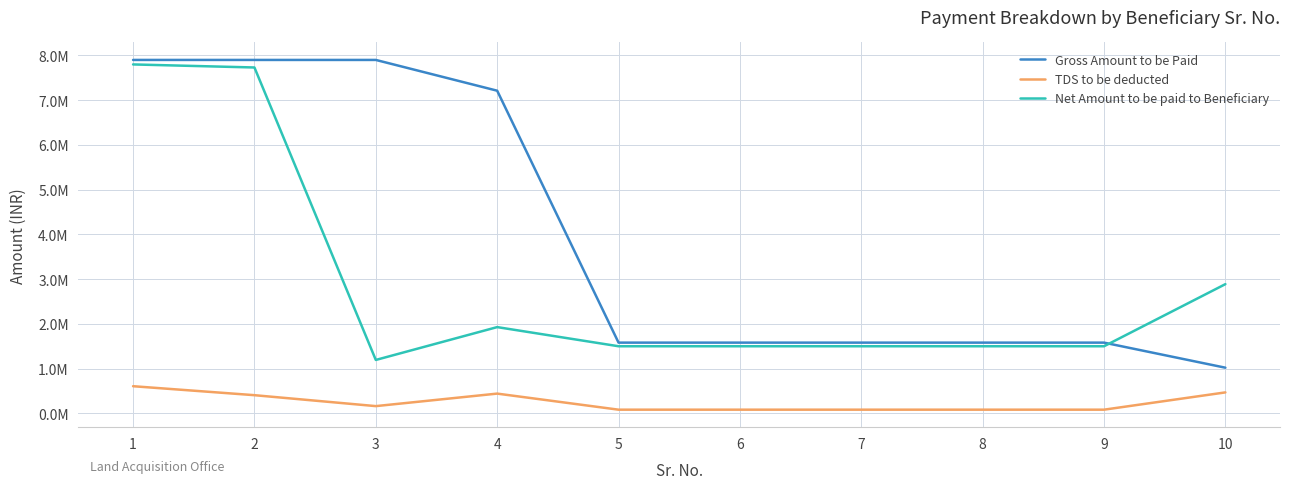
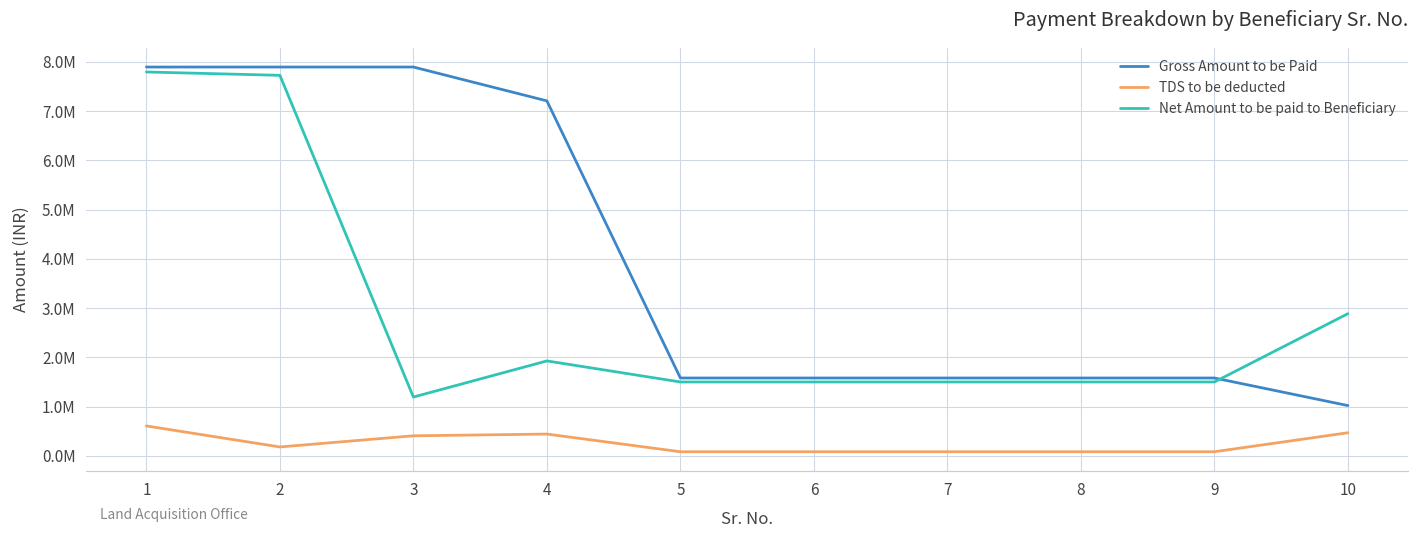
  {
    "Gross Amount to be Paid": {
      "1": 7900000,
      "2": 7900000,
      "3": 7900000,
      "4": 7200000,
      "5": 1600000,
      "6": 1600000,
      "7": 1600000,
      "8": 1600000,
      "9": 1600000,
      "10": 1000000
    },
    "TDS to be deducted": {
      "1": 600000,
-     "2": 400000,
-     "3": 200000,
+     "2": 200000,
+     "3": 400000,
      "4": 400000,
      "5": 100000,
      "6": 100000,
      "7": 100000,
      "8": 100000,
      "9": 100000,
      "10": 500000
    },
    "Net Amount to be paid to Beneficiary": {
      "1": 7800000,
      "2": 7700000,
      "3": 1200000,
      "4": 1900000,
      "5": 1500000,
      "6": 1500000,
      "7": 1500000,
      "8": 1500000,
      "9": 1500000,
      "10": 2900000
    }
  }
